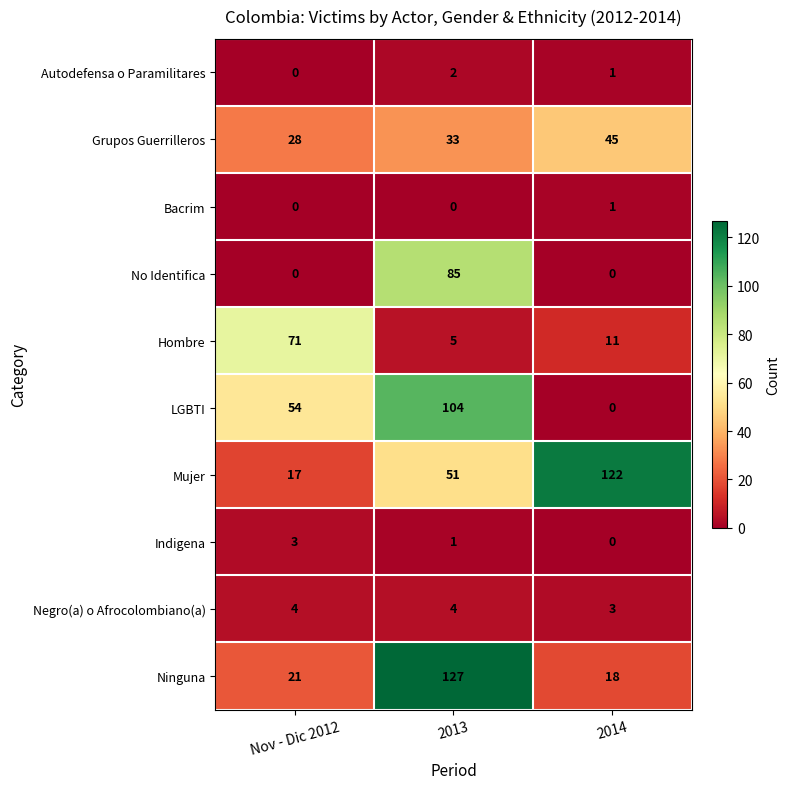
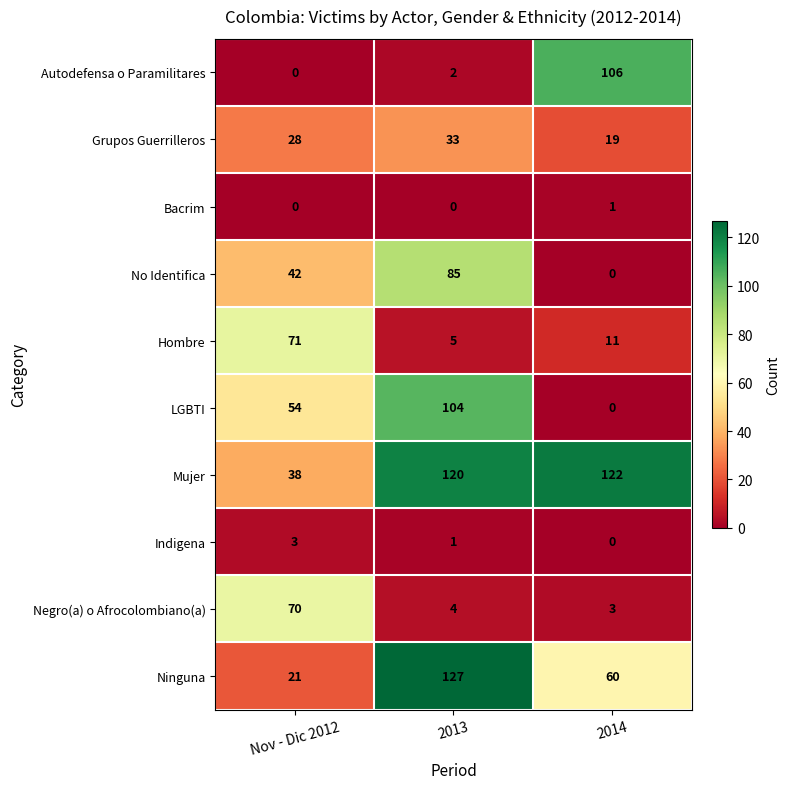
  {
    "Autodefensa o Paramilitares": {
      "Nov - Dic 2012": 0,
      "2013": 2,
-     "2014": 1
+     "2014": 106
    },
    "Grupos Guerrilleros": {
      "Nov - Dic 2012": 28,
      "2013": 33,
-     "2014": 45
+     "2014": 19
    },
    "Bacrim": {
      "Nov - Dic 2012": 0,
      "2013": 0,
      "2014": 1
    },
    "No Identifica": {
-     "Nov - Dic 2012": 0,
+     "Nov - Dic 2012": 42,
      "2013": 85,
      "2014": 0
    },
    "Hombre": {
      "Nov - Dic 2012": 71,
      "2013": 5,
      "2014": 11
    },
    "LGBTI": {
      "Nov - Dic 2012": 54,
      "2013": 104,
      "2014": 0
    },
    "Mujer": {
-     "Nov - Dic 2012": 17,
-     "2013": 51,
+     "Nov - Dic 2012": 38,
+     "2013": 120,
      "2014": 122
    },
    "Indigena": {
      "Nov - Dic 2012": 3,
      "2013": 1,
      "2014": 0
    },
    "Negro(a) o Afrocolombiano(a)": {
-     "Nov - Dic 2012": 4,
+     "Nov - Dic 2012": 70,
      "2013": 4,
      "2014": 3
    },
    "Ninguna": {
      "Nov - Dic 2012": 21,
      "2013": 127,
-     "2014": 18
+     "2014": 60
    }
  }
